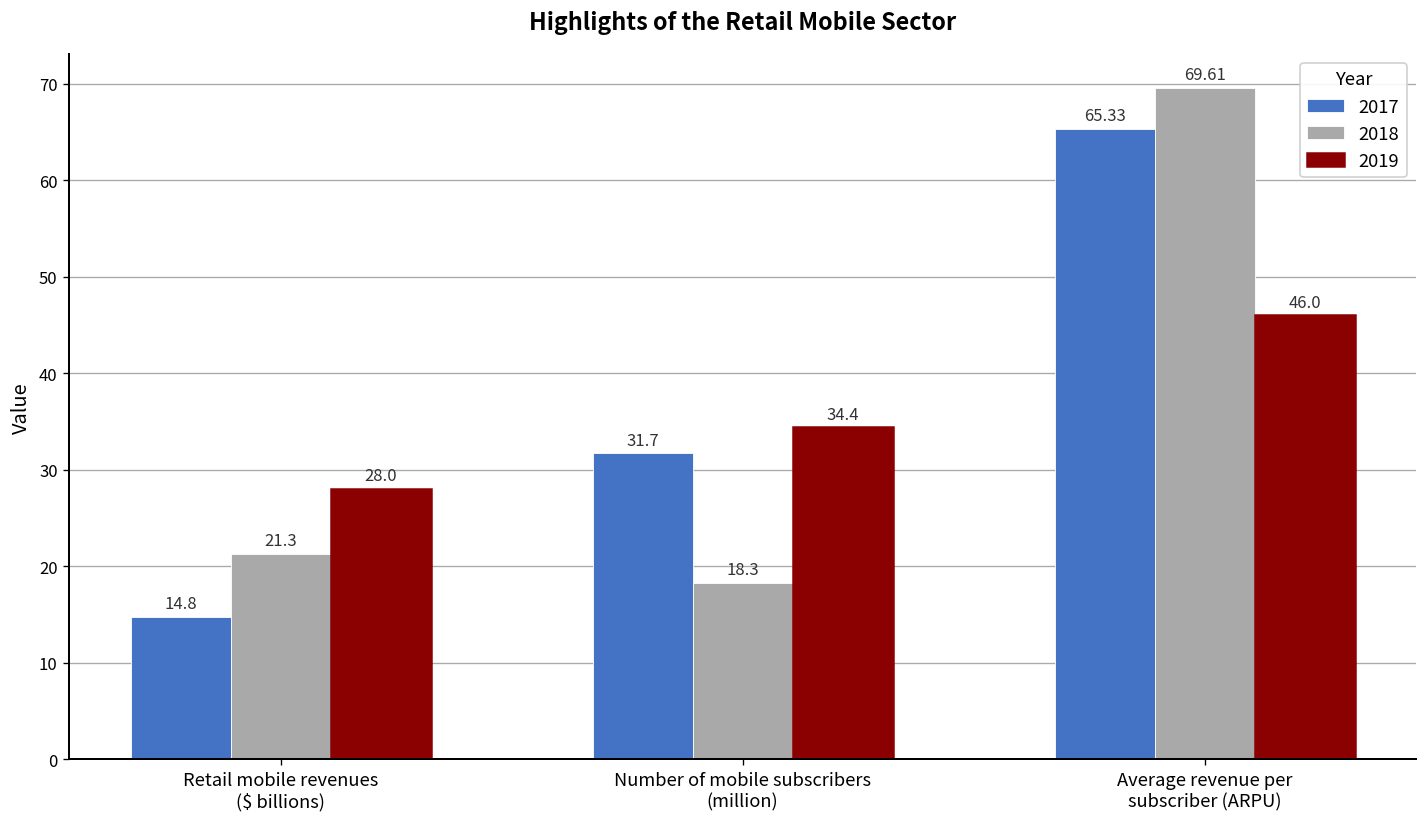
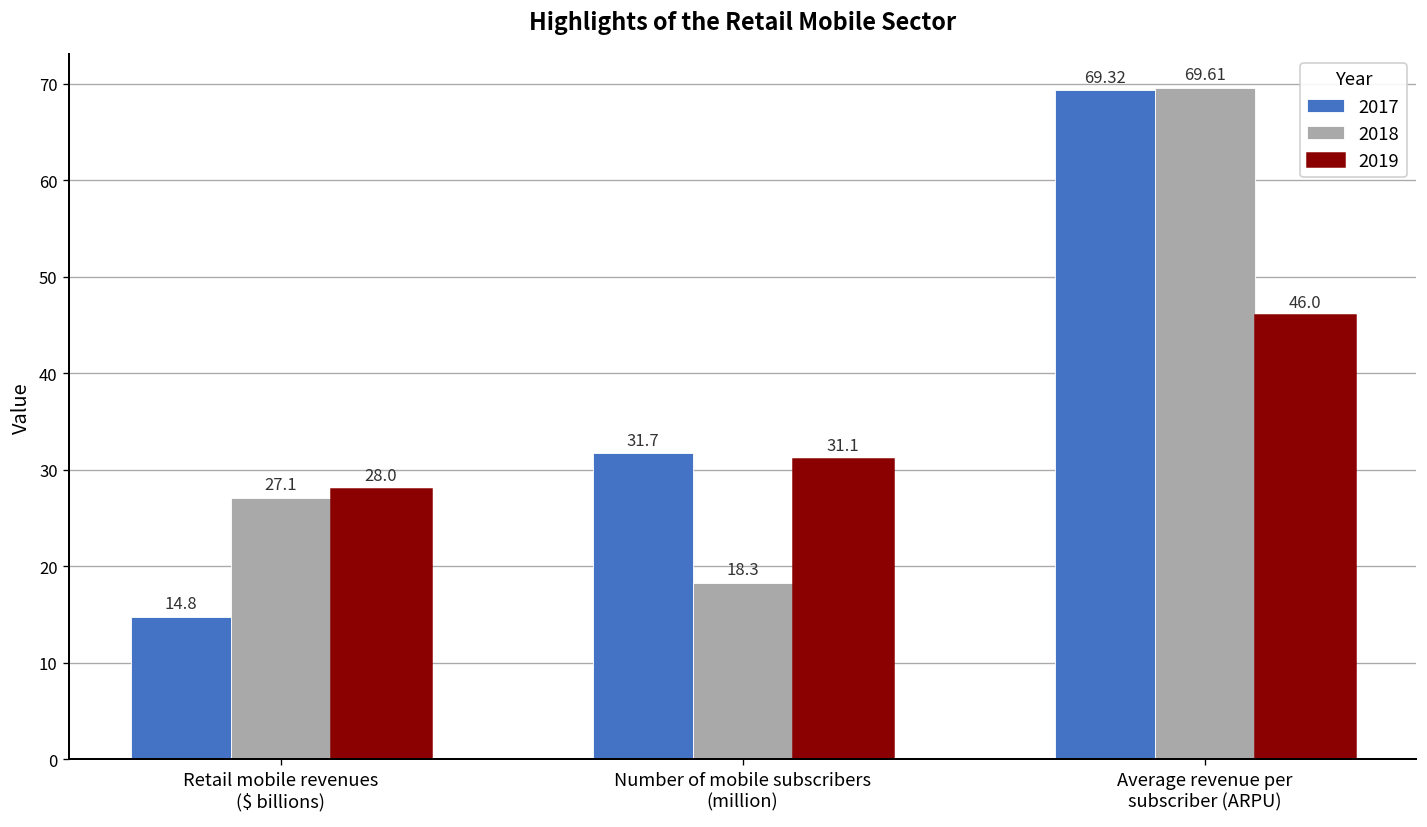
  {
    "2017": {
      "Retail mobile revenues ($ billions)": 14.8,
      "Number of mobile subscribers (million)": 31.7,
-     "Average revenue per subscriber (ARPU)": 65.33
+     "Average revenue per subscriber (ARPU)": 69.32
    },
    "2018": {
-     "Retail mobile revenues ($ billions)": 21.3,
+     "Retail mobile revenues ($ billions)": 27.1,
      "Number of mobile subscribers (million)": 18.3,
      "Average revenue per subscriber (ARPU)": 69.61
    },
    "2019": {
      "Retail mobile revenues ($ billions)": 28.0,
-     "Number of mobile subscribers (million)": 34.4,
+     "Number of mobile subscribers (million)": 31.1,
      "Average revenue per subscriber (ARPU)": 46.0
    }
  }
